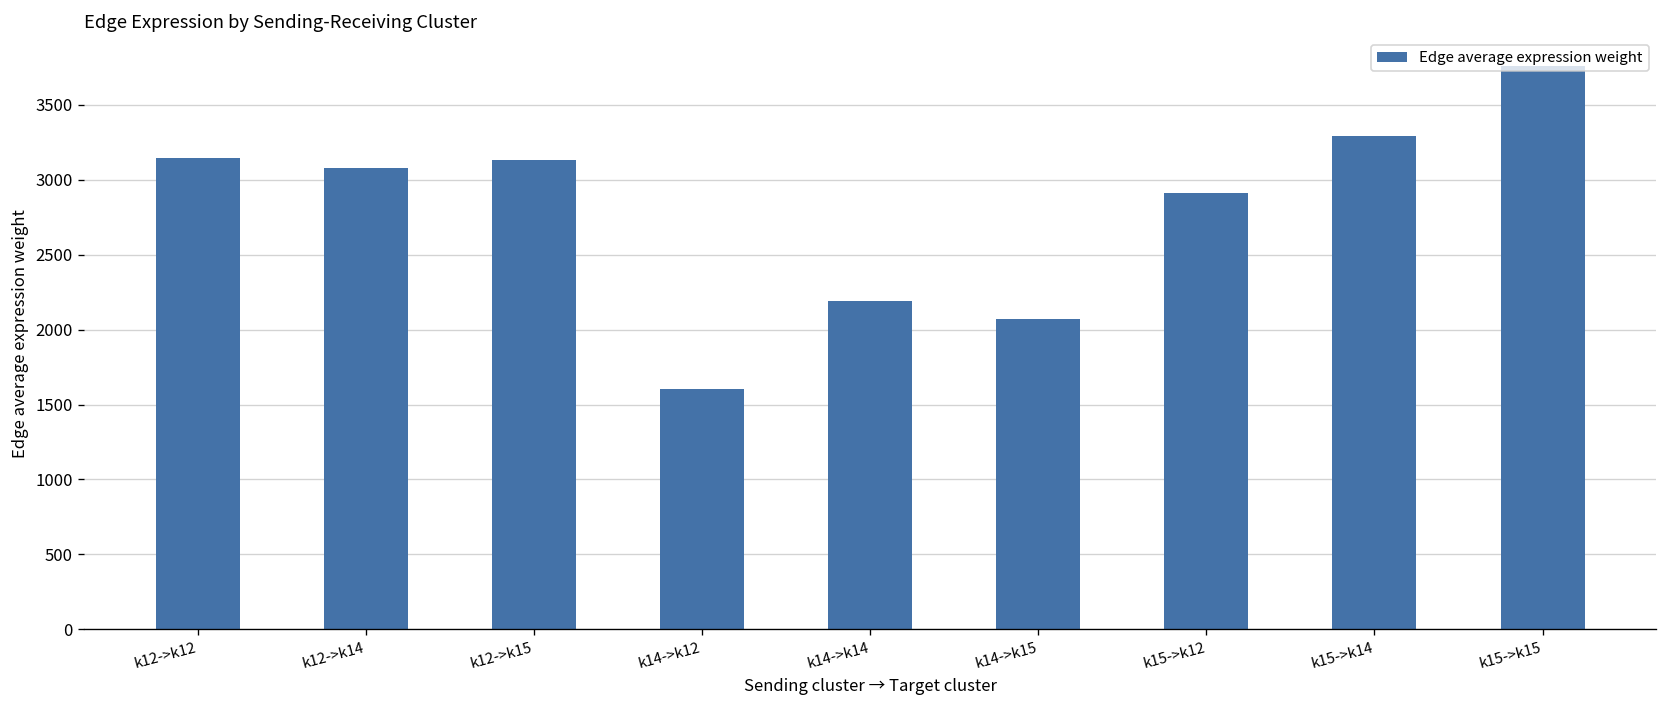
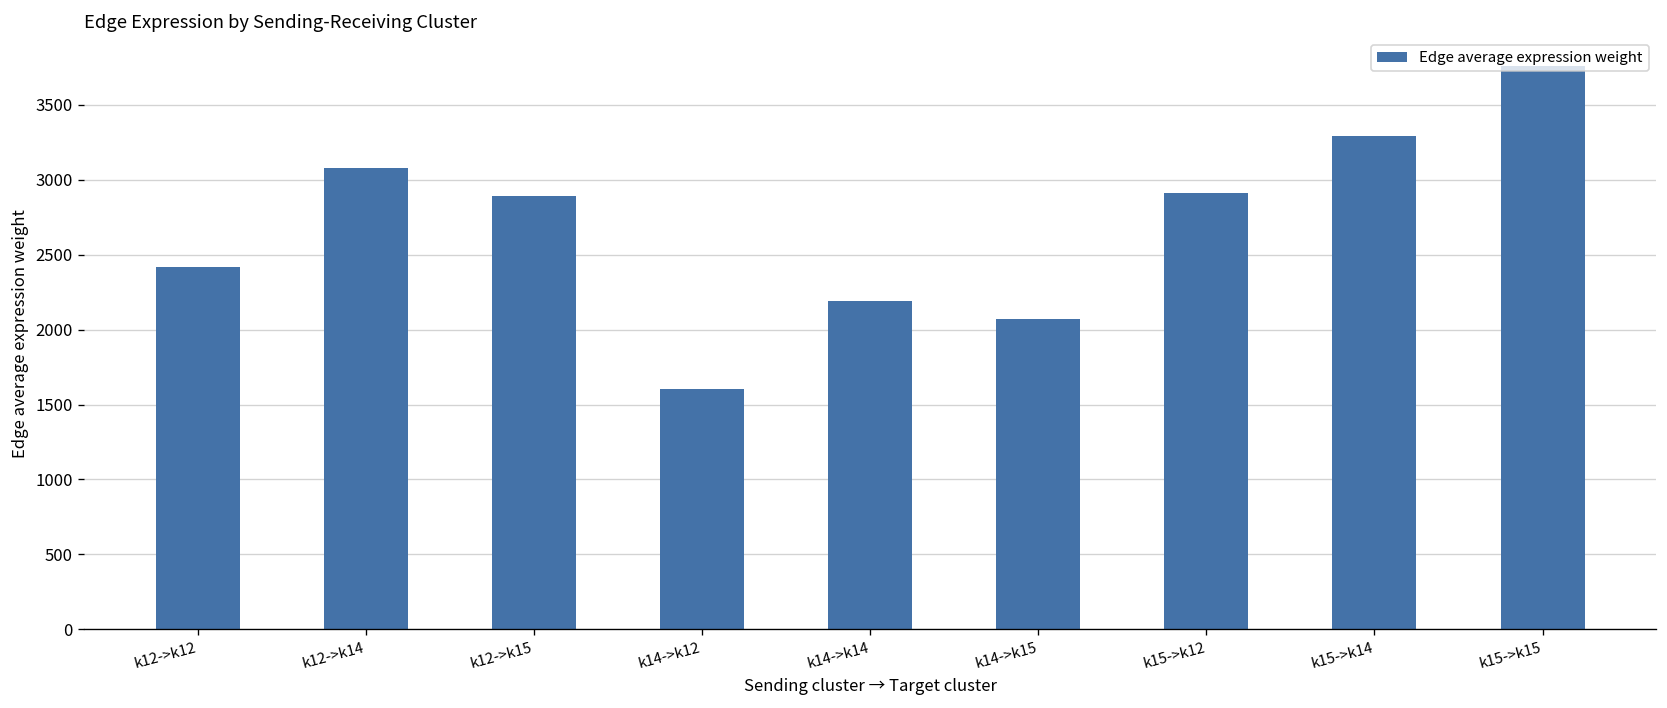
  {
-   "k12->k12": 3150,
+   "k12->k12": 2420,
    "k12->k14": 3080,
-   "k12->k15": 3130,
+   "k12->k15": 2890,
    "k14->k12": 1600,
    "k14->k14": 2190,
    "k14->k15": 2070,
    "k15->k12": 2910,
    "k15->k14": 3290
  }
